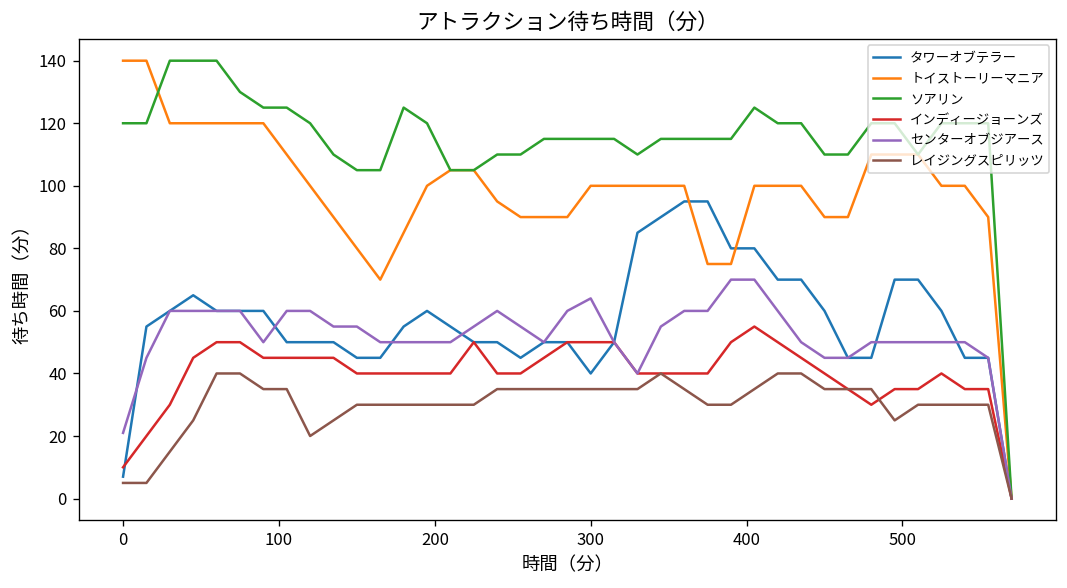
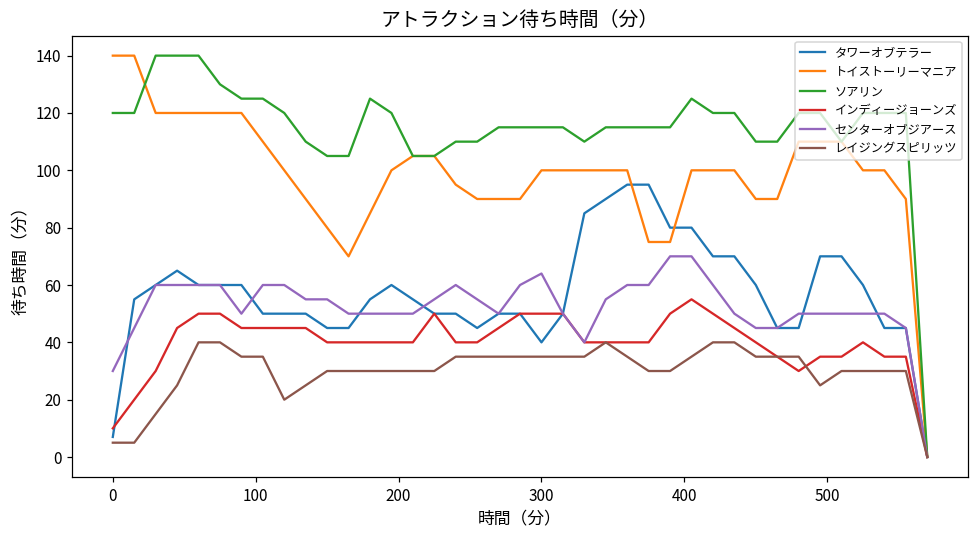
  {
    "タワーオブテラー": {
      "0": 7,
      "300": 40
    },
    "トイストーリーマニア": {
      "0": 140,
      "300": 100
    },
    "ソアリン": {
      "0": 120,
      "300": 115
    },
    "インディージョーンズ": {
      "0": 10,
      "300": 50
    },
    "センターオブジアース": {
-     "0": 21,
+     "0": 30,
      "300": 64
    },
    "レイジングスピリッツ": {
      "0": 5,
      "300": 35
    }
  }
